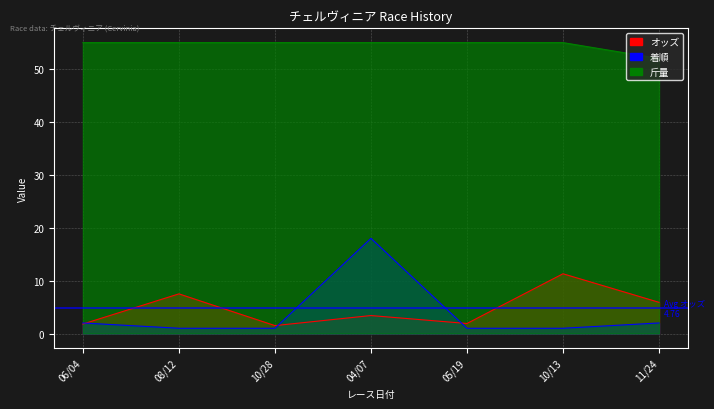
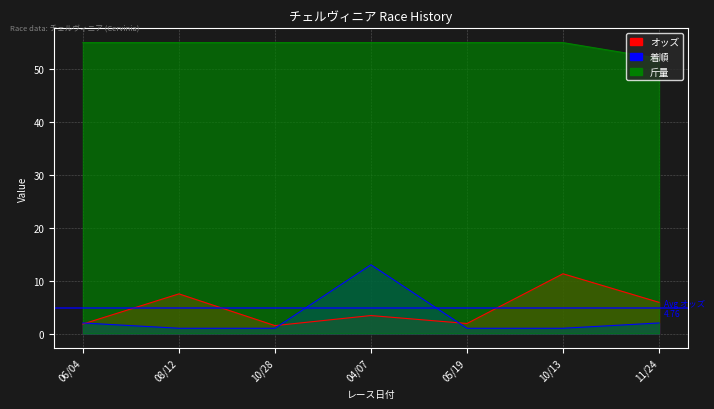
  {
    "オッズ": {
      "08/12": 8,
      "10/28": 2,
      "04/07": 3,
      "05/19": 2,
      "10/13": 11
    },
    "着順": {
      "08/12": 1,
      "10/28": 1,
-     "04/07": 18,
+     "04/07": 13,
      "05/19": 1,
      "10/13": 1,
      "11/24": 2
    },
    "斤量": {
      "06/04": 55,
      "08/12": 55,
      "10/28": 55,
      "04/07": 55,
      "05/19": 55,
      "10/13": 55
    }
  }
